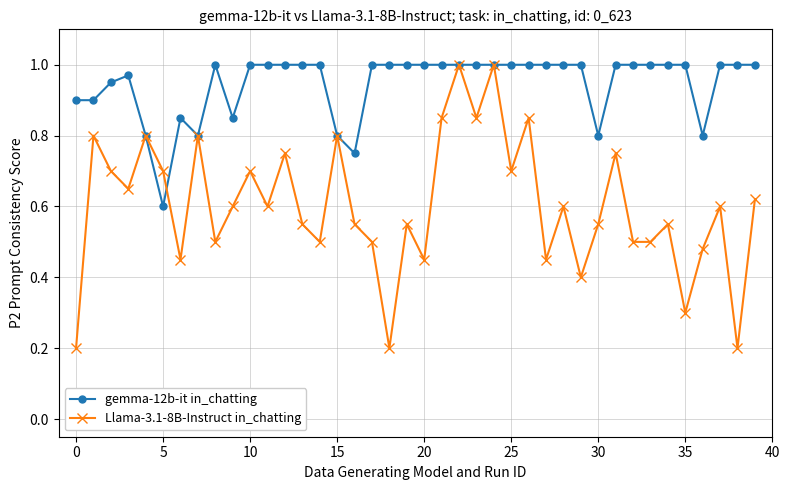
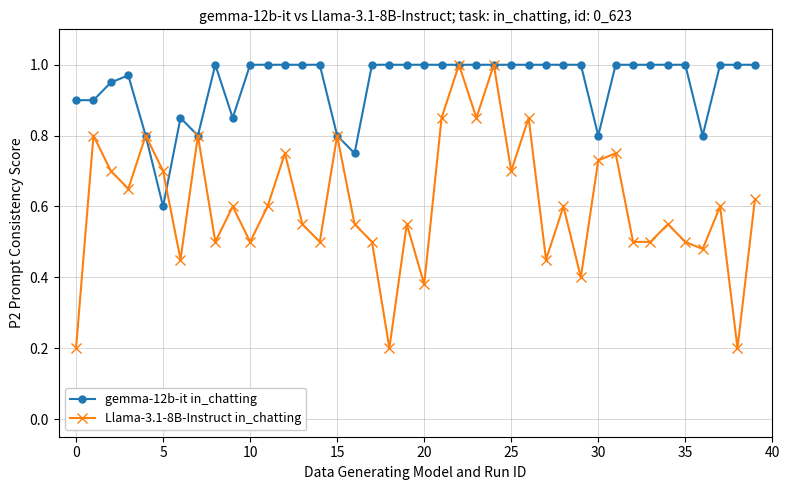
  {
    "gemma-12b-it in_chatting": {
      "0": 0.90,
      "5": 0.60,
      "10": 1.00,
      "20": 1.00,
      "25": 1.00,
      "30": 0.80,
      "35": 1.00
    },
    "Llama-3.1-8B-Instruct in_chatting": {
      "0": 0.20,
      "5": 0.70,
-     "10": 0.7,
-     "20": 0.45,
+     "10": 0.5,
+     "20": 0.38,
      "25": 0.70,
-     "30": 0.55,
-     "35": 0.3
+     "30": 0.73,
+     "35": 0.5
    }
  }
